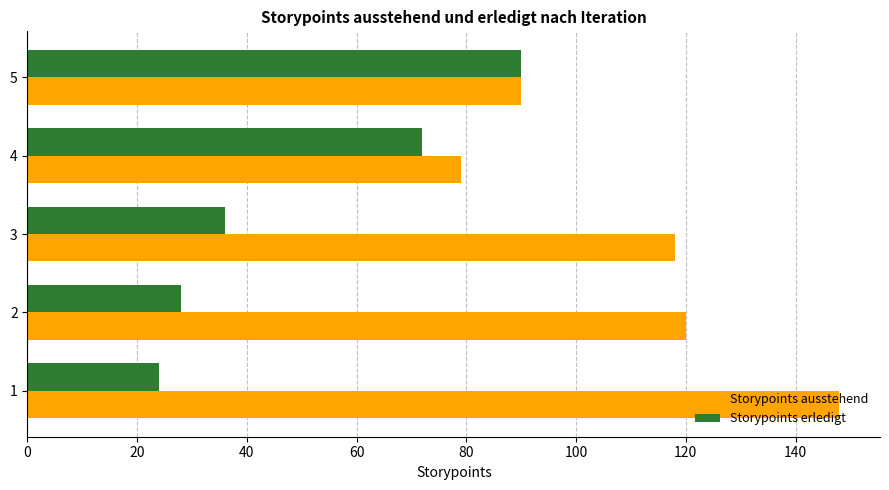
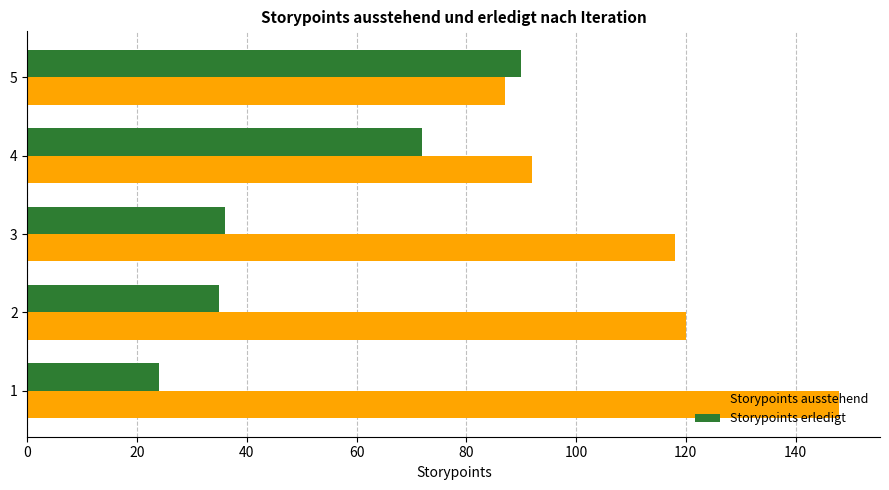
  {
    "Storypoints ausstehend": {
-     "5": 90,
-     "4": 79,
+     "5": 87,
+     "4": 92,
      "3": 118,
      "2": 120,
      "1": 148
    },
    "Storypoints erledigt": {
      "5": 90,
      "4": 72,
      "3": 36,
-     "2": 28,
+     "2": 35,
      "1": 24
    }
  }
